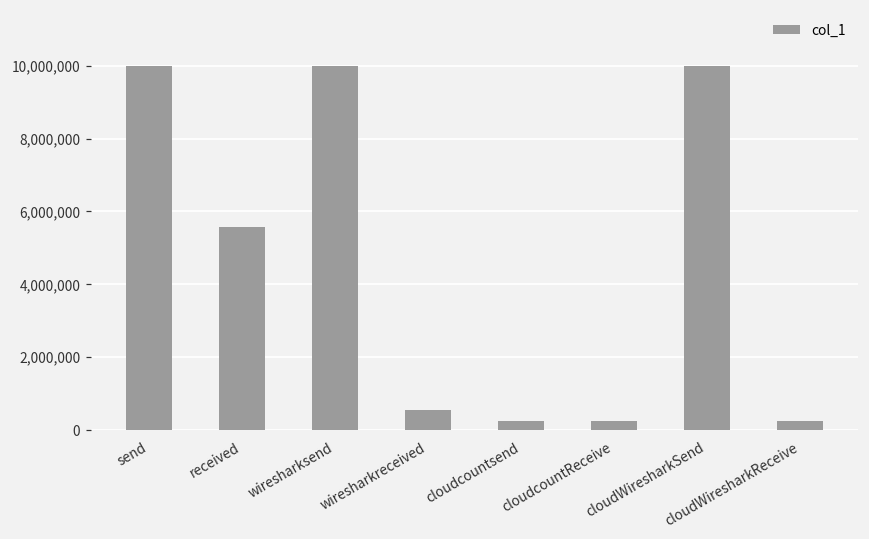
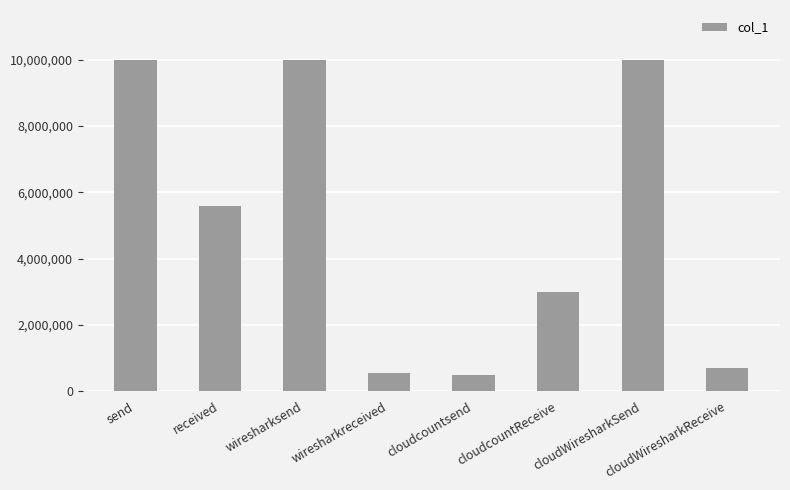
  {
    "send": "10,000,000",
    "received": "5,600,000",
    "wiresharksend": "10,000,000",
    "wiresharkreceived": "600,000",
-   "cloudcountsend": "300,000",
-   "cloudcountReceive": "300,000",
+   "cloudcountsend": "500,000",
+   "cloudcountReceive": "3,000,000",
    "cloudWiresharkSend": "10,000,000",
-   "cloudWiresharkReceive": "300,000"
+   "cloudWiresharkReceive": "700,000"
  }
